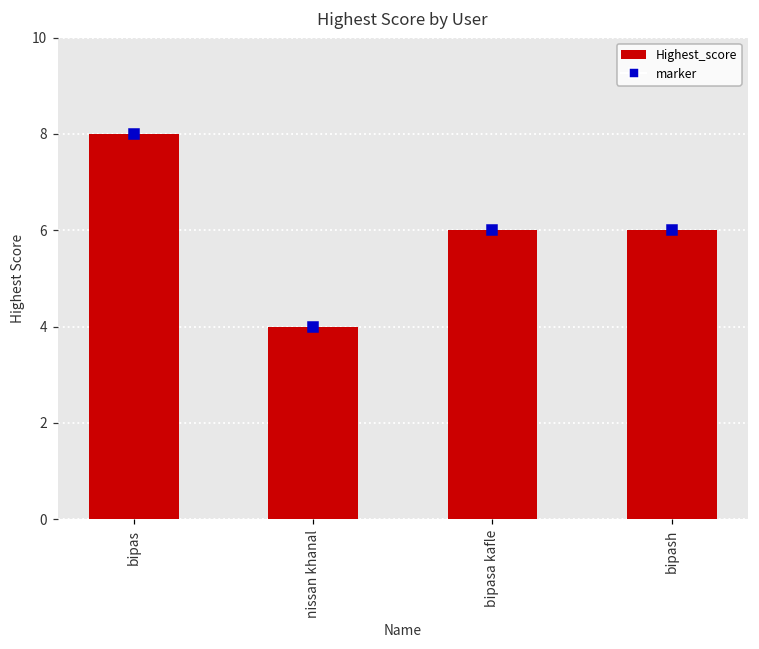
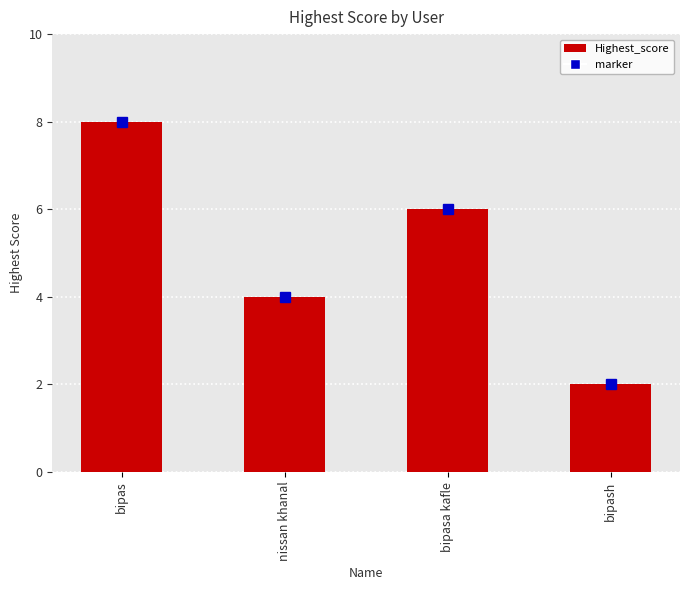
  {
    "Highest_score": {
      "bipas": 8,
      "nissan khanal": 4,
      "bipasa kafle": 6,
-     "bipash": 6
+     "bipash": 2
    }
  }
